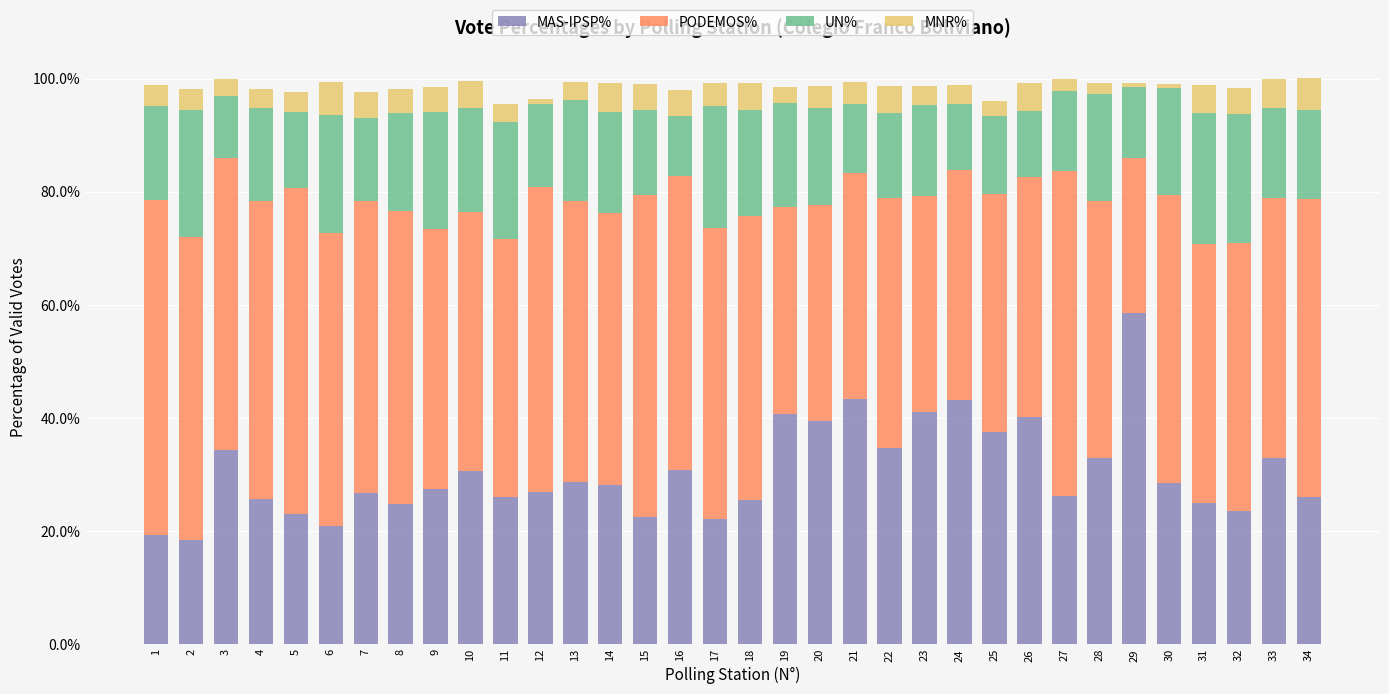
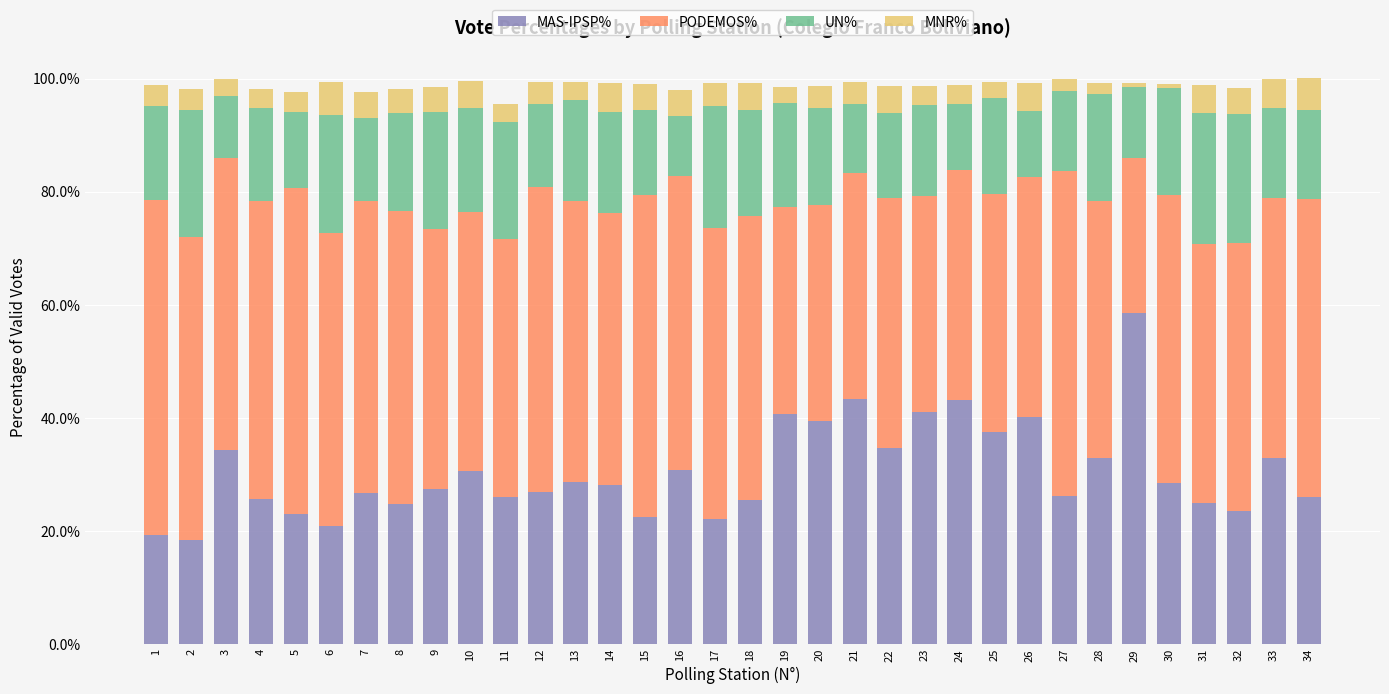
  {
    "MAS-IPSP%": {
      "1": "19%",
      "2": "18%",
      "3": "34%",
      "4": "26%",
      "5": "23%",
      "6": "21%",
      "7": "27%",
      "8": "25%",
      "9": "27%",
      "10": "31%",
      "11": "26%",
      "12": "27%",
      "13": "29%",
      "14": "28%",
      "15": "22%",
      "16": "31%",
      "17": "22%",
      "18": "26%",
      "19": "41%",
      "20": "39%",
      "21": "43%",
      "22": "35%",
      "23": "41%",
      "24": "43%",
      "25": "37%",
      "26": "40%",
      "27": "26%",
      "28": "33%",
      "29": "59%",
      "30": "28%",
      "31": "25%",
      "32": "23%",
      "33": "33%",
      "34": "26%"
    },
    "PODEMOS%": {
      "1": "59%",
      "2": "54%",
      "3": "52%",
      "4": "53%",
      "5": "58%",
      "6": "52%",
      "7": "52%",
      "8": "52%",
      "9": "46%",
      "10": "46%",
      "11": "46%",
      "12": "54%",
      "13": "50%",
      "14": "48%",
      "15": "57%",
      "16": "52%",
      "17": "51%",
      "18": "50%",
      "19": "37%",
      "20": "38%",
      "21": "40%",
      "22": "44%",
      "23": "38%",
      "24": "41%",
      "25": "42%",
      "26": "42%",
      "27": "57%",
      "28": "46%",
      "29": "27%",
      "30": "51%",
      "31": "46%",
      "32": "47%",
      "33": "46%",
      "34": "53%"
    },
    "UN%": {
      "1": "16%",
      "2": "23%",
      "3": "11%",
      "4": "16%",
      "5": "14%",
      "6": "21%",
      "7": "15%",
      "8": "17%",
      "9": "21%",
      "10": "18%",
      "11": "21%",
      "12": "15%",
      "13": "18%",
      "14": "18%",
      "15": "15%",
      "16": "11%",
      "17": "22%",
      "18": "19%",
      "19": "18%",
      "20": "17%",
      "21": "12%",
      "22": "15%",
      "23": "16%",
      "24": "12%",
-     "25": "14%",
+     "25": "17%",
      "26": "12%",
      "27": "14%",
      "28": "19%",
      "29": "13%",
      "30": "19%",
      "31": "23%",
      "32": "23%",
      "33": "16%",
      "34": "16%"
    },
    "MNR%": {
      "1": "4%",
      "2": "4%",
      "3": "3%",
      "4": "4%",
      "5": "4%",
      "6": "6%",
      "7": "5%",
      "8": "4%",
      "9": "4%",
      "10": "5%",
      "11": "3%",
-     "12": "1%",
+     "12": "4%",
      "13": "3%",
      "14": "5%",
      "15": "5%",
      "16": "5%",
      "17": "4%",
      "18": "5%",
      "19": "3%",
      "20": "4%",
      "21": "4%",
      "22": "5%",
      "23": "3%",
      "24": "3%",
      "25": "3%",
      "26": "5%",
      "27": "2%",
      "28": "2%",
      "29": "1%",
      "30": "1%",
      "31": "5%",
      "32": "5%",
      "33": "5%",
      "34": "6%"
    }
  }
